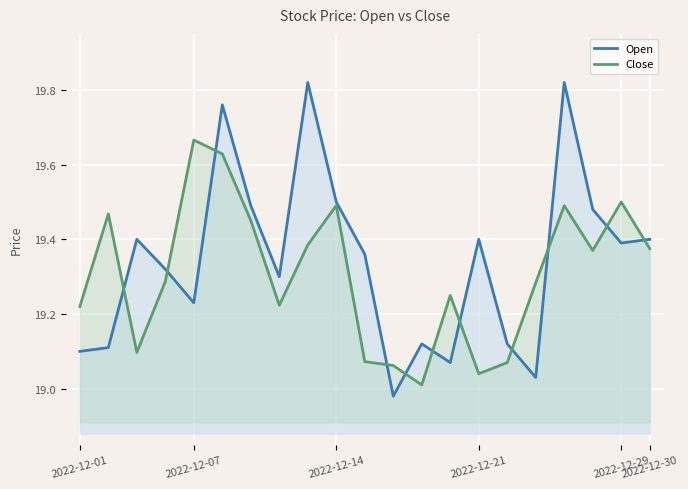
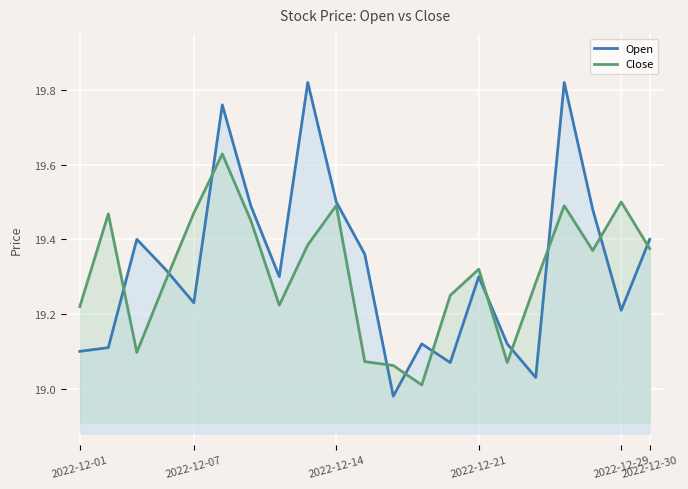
  {
    "Open": {
      "2022-12-01": 19.10,
      "2022-12-07": 19.23,
      "2022-12-14": 19.50,
-     "2022-12-21": 19.4,
-     "2022-12-29": 19.39,
+     "2022-12-21": 19.3,
+     "2022-12-29": 19.21,
      "2022-12-30": 19.40
    },
    "Close": {
      "2022-12-01": 19.22,
-     "2022-12-07": 19.67,
+     "2022-12-07": 19.47,
      "2022-12-14": 19.49,
-     "2022-12-21": 19.04,
+     "2022-12-21": 19.32,
      "2022-12-29": 19.50,
      "2022-12-30": 19.38
    }
  }
